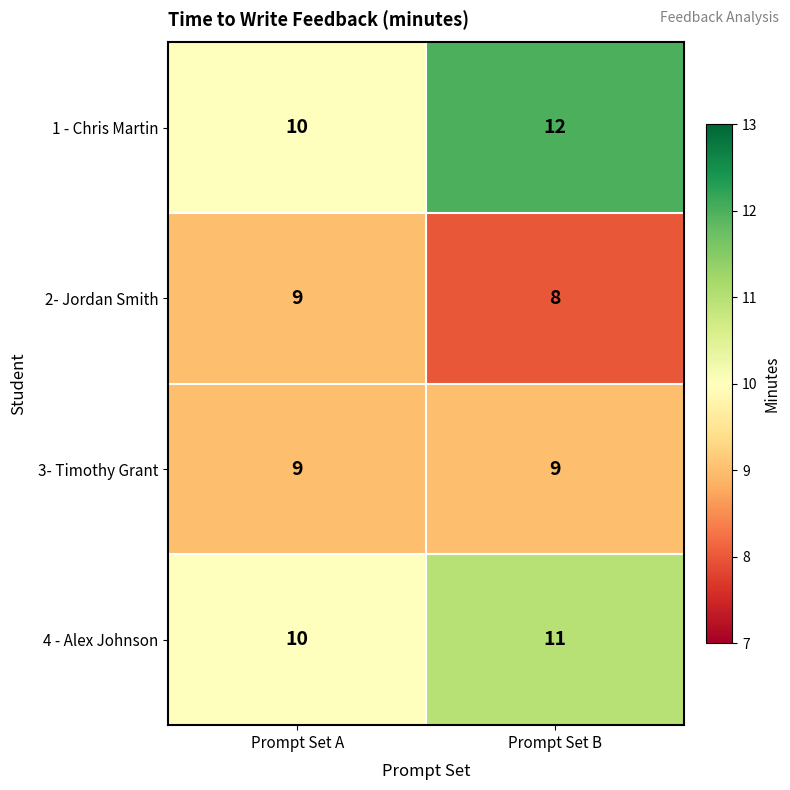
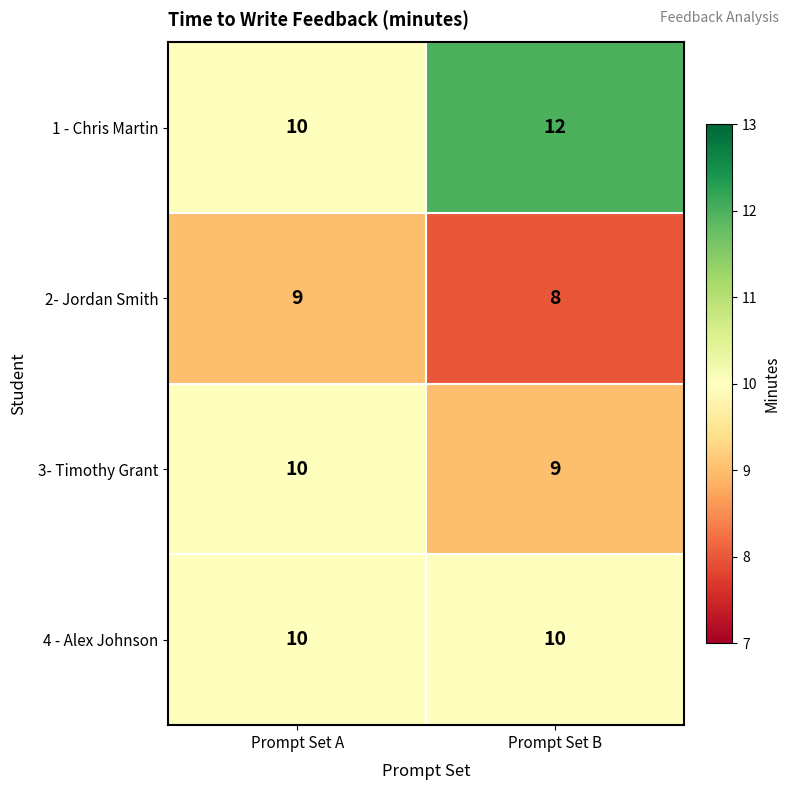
  {
    "1 - Chris Martin": {
      "Prompt Set A": 10,
      "Prompt Set B": 12
    },
    "2- Jordan Smith": {
      "Prompt Set A": 9,
      "Prompt Set B": 8
    },
    "3- Timothy Grant": {
-     "Prompt Set A": 9,
+     "Prompt Set A": 10,
      "Prompt Set B": 9
    },
    "4 - Alex Johnson": {
      "Prompt Set A": 10,
-     "Prompt Set B": 11
+     "Prompt Set B": 10
    }
  }
